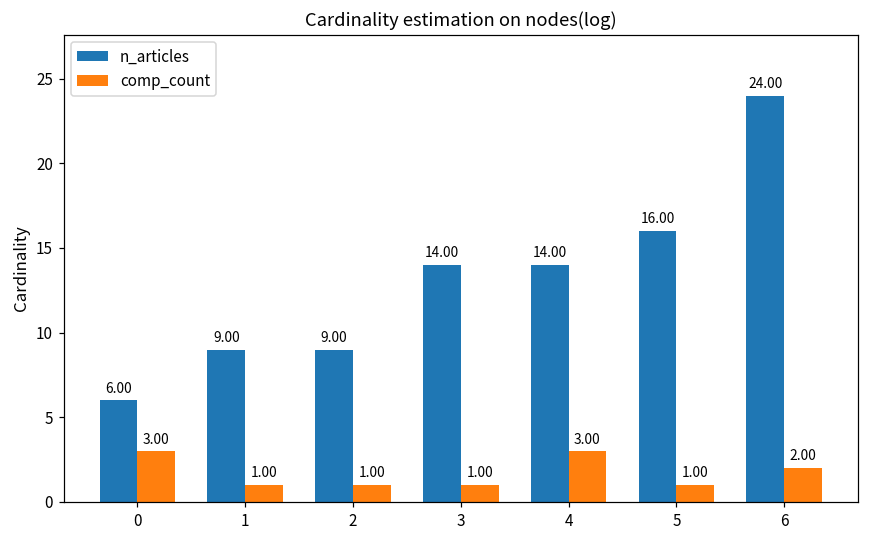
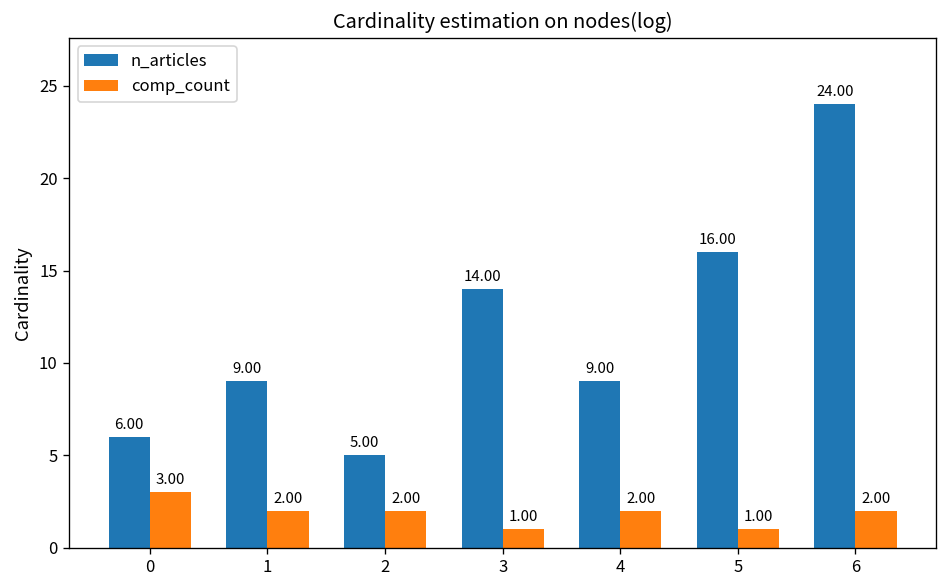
  {
    "n_articles": {
      "0": 6.00,
      "1": 9.00,
-     "2": 9.00,
+     "2": 5.00,
      "3": 14.00,
-     "4": 14.00,
+     "4": 9.00,
      "5": 16.00,
      "6": 24.00
    },
    "comp_count": {
      "0": 3.00,
-     "1": 1.00,
-     "2": 1.00,
+     "1": 2.00,
+     "2": 2.00,
      "3": 1.00,
-     "4": 3.00,
+     "4": 2.00,
      "5": 1.00,
      "6": 2.00
    }
  }
